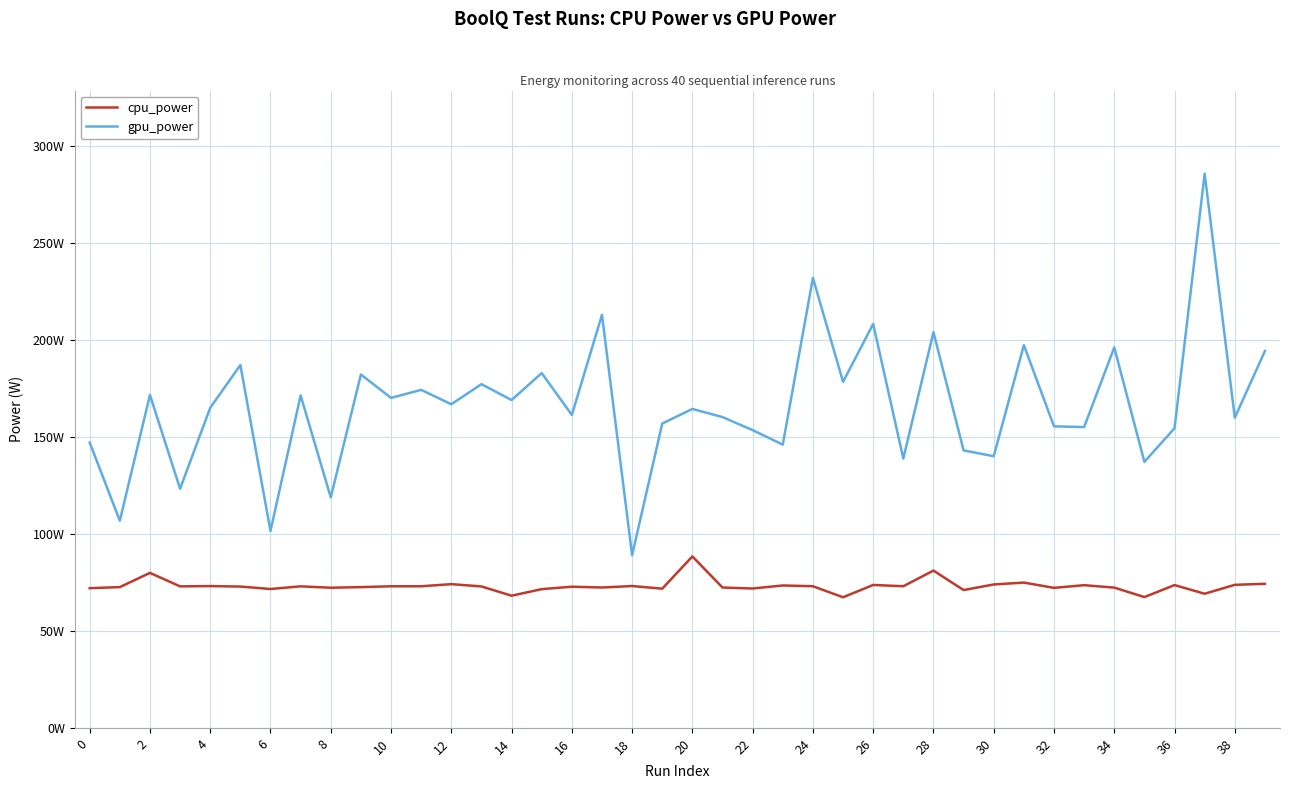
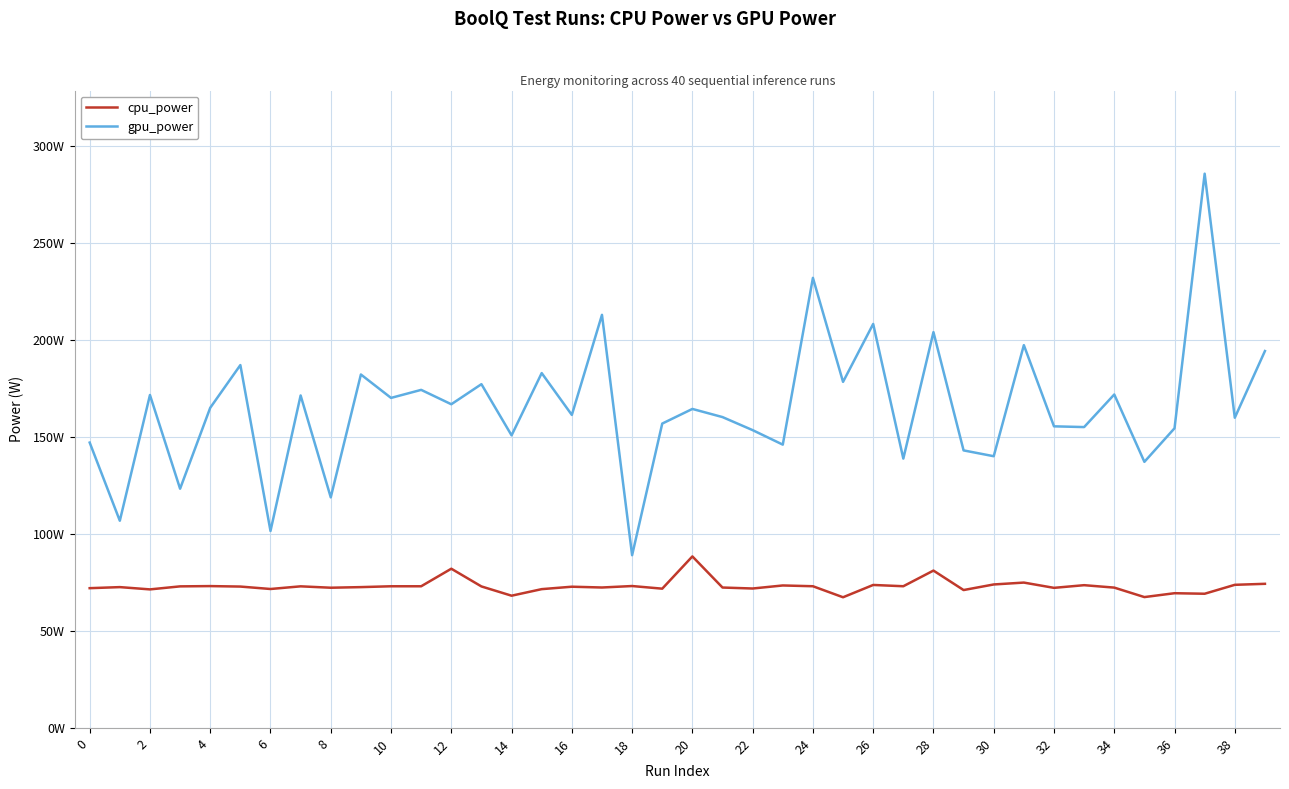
  {
    "cpu_power": {
      "0": "72W",
-     "2": "80W",
+     "2": "71W",
      "4": "73W",
      "6": "72W",
      "8": "72W",
      "10": "73W",
-     "12": "74W",
+     "12": "82W",
      "14": "68W",
      "16": "73W",
      "18": "73W",
      "20": "88W",
      "22": "72W",
      "24": "73W",
      "26": "74W",
      "28": "81W",
      "30": "74W",
      "32": "72W",
      "34": "72W",
-     "36": "74W",
+     "36": "69W",
      "38": "74W"
    },
    "gpu_power": {
      "0": "147W",
      "2": "172W",
      "4": "165W",
      "6": "101W",
      "8": "119W",
      "10": "170W",
      "12": "167W",
-     "14": "169W",
+     "14": "151W",
      "16": "161W",
      "18": "89W",
      "20": "164W",
      "22": "153W",
      "24": "232W",
      "26": "208W",
      "28": "204W",
      "30": "140W",
      "32": "155W",
-     "34": "196W",
+     "34": "172W",
      "36": "154W",
      "38": "160W"
    }
  }
